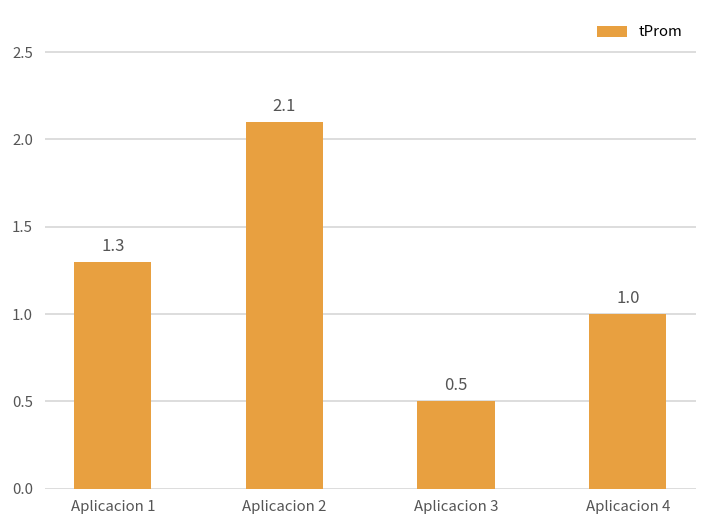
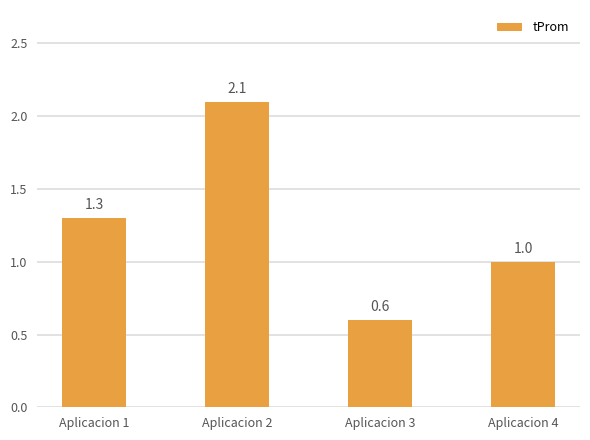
  {
    "Aplicacion 1": 1.3,
    "Aplicacion 2": 2.1,
-   "Aplicacion 3": 0.5,
+   "Aplicacion 3": 0.6,
    "Aplicacion 4": 1.0
  }
